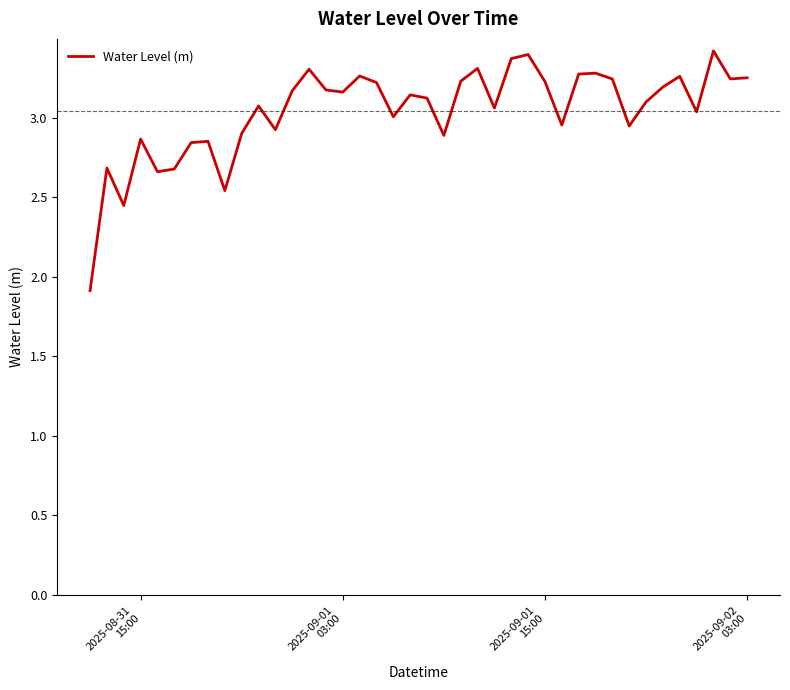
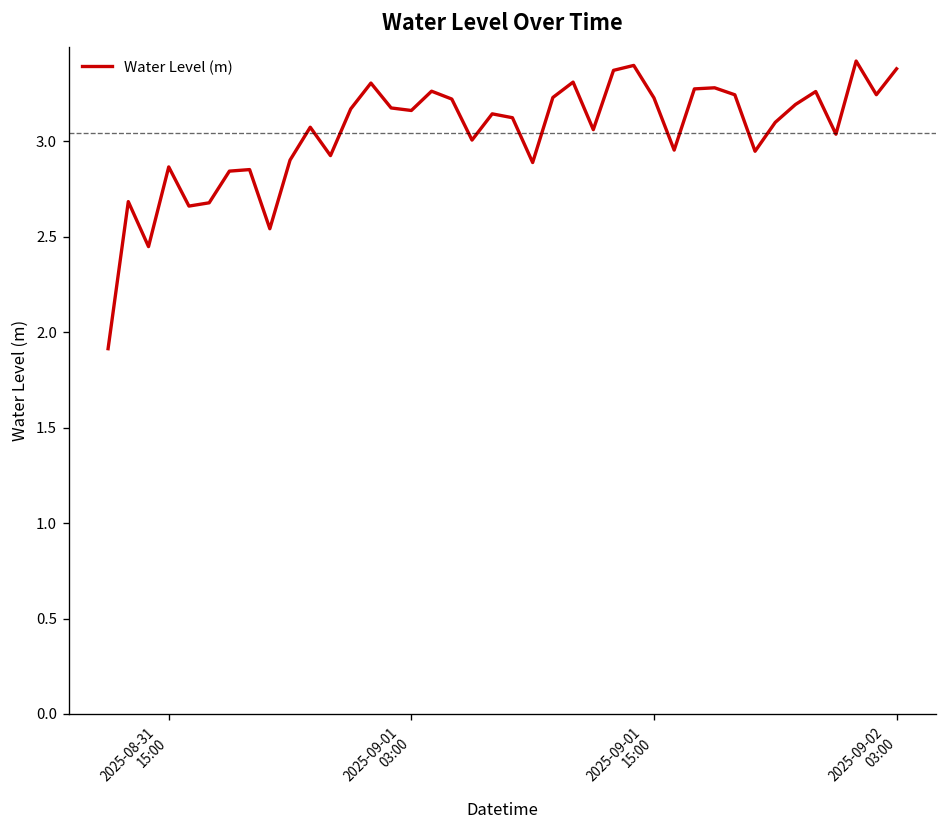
  {
    "2025-08-31 15:00": 2.87,
    "2025-09-01 03:00": 3.16,
    "2025-09-01 15:00": 3.23,
-   "2025-09-02 03:00": 3.25
+   "2025-09-02 03:00": 3.38
  }
